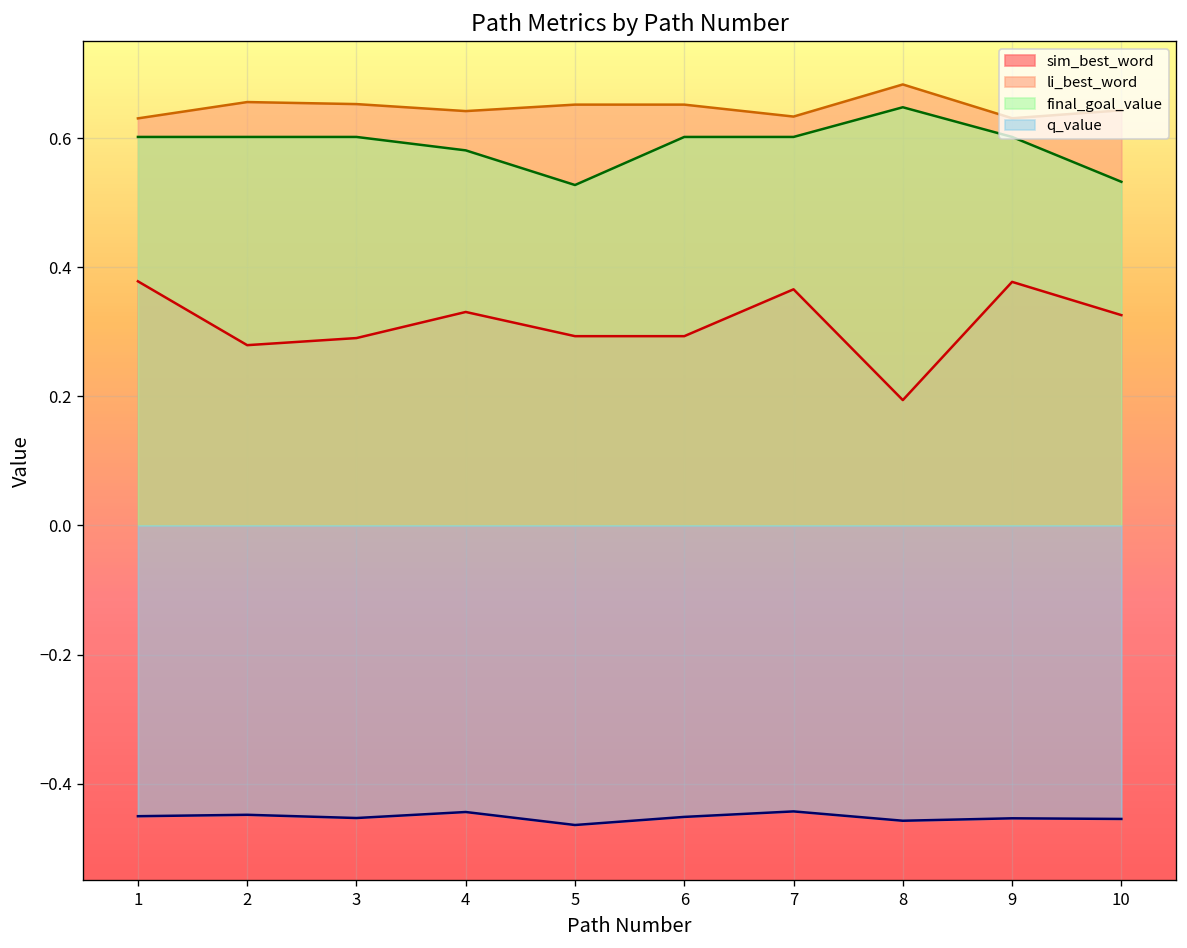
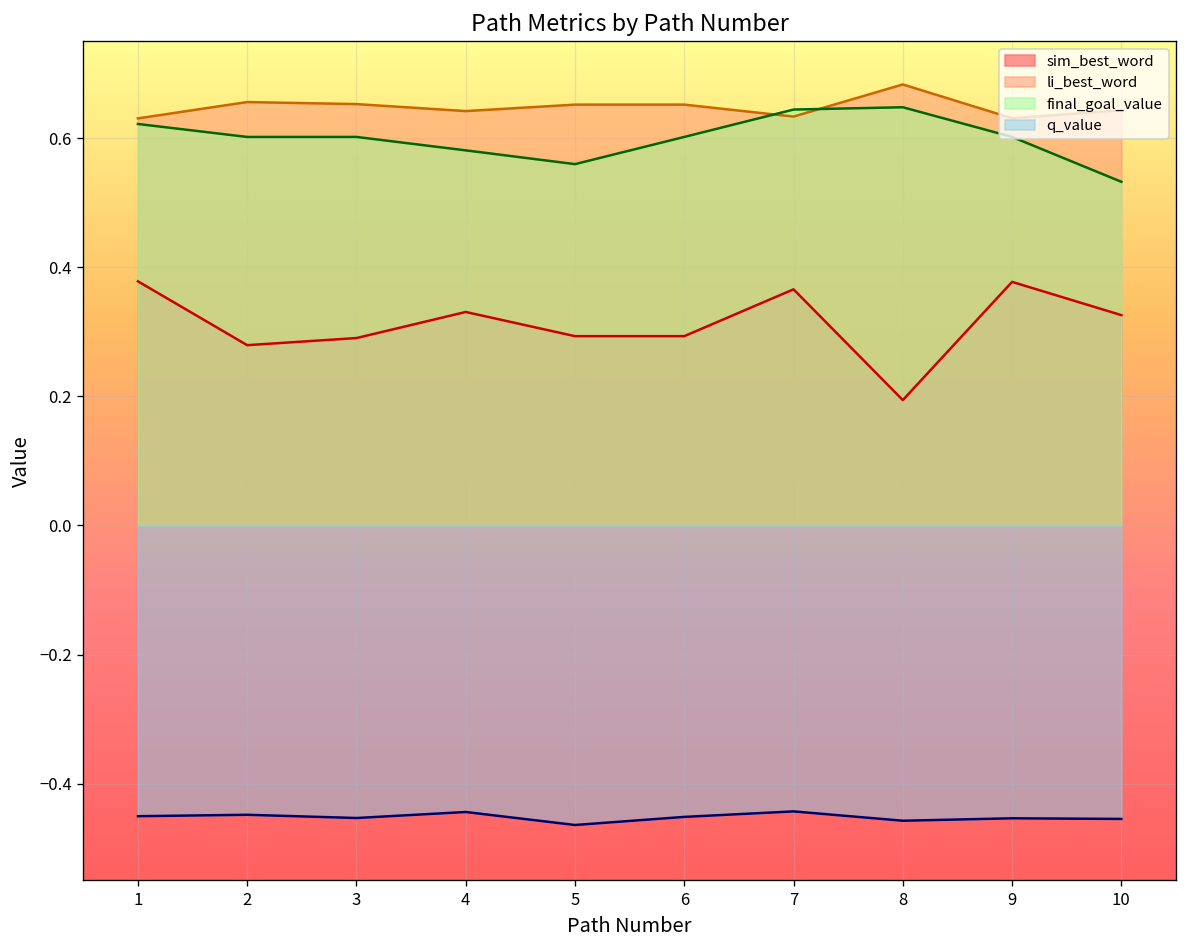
  {
    "final_goal_value": {
-     "1": 0.60,
+     "1": 0.62,
      "2": 0.60,
      "3": 0.60,
      "4": 0.58,
-     "5": 0.53,
+     "5": 0.56,
      "6": 0.60,
-     "7": 0.60,
+     "7": 0.64,
      "8": 0.65,
      "10": 0.53
    }
  }
